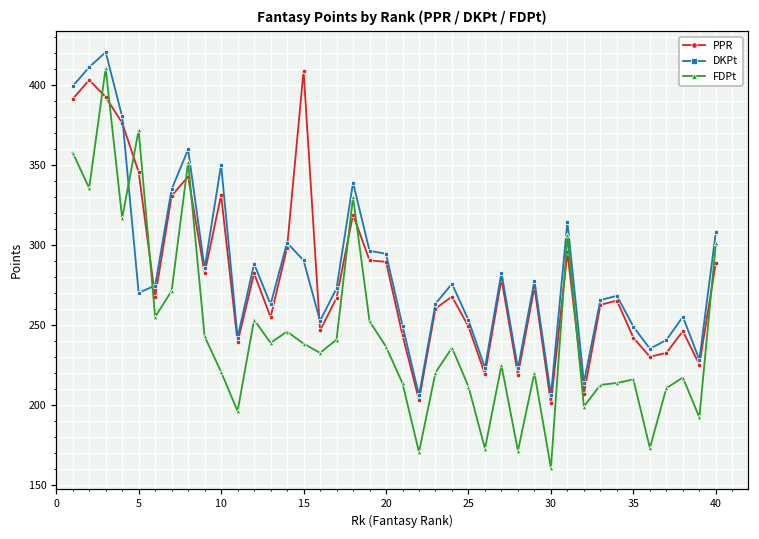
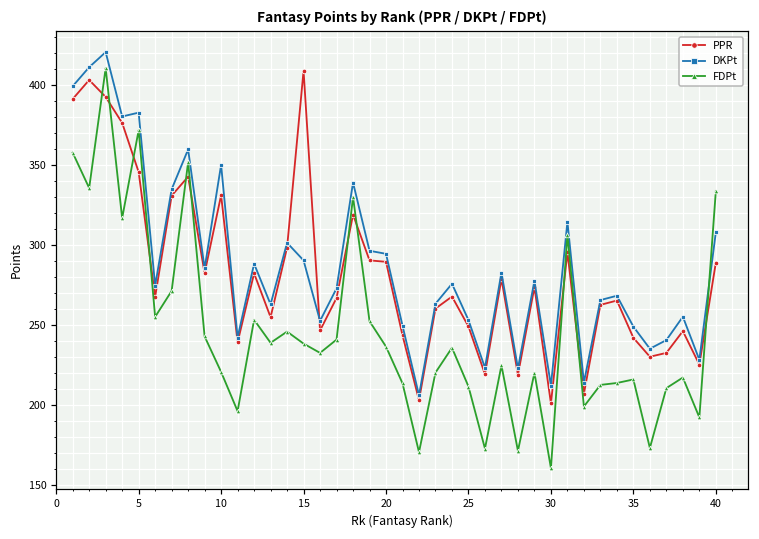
  {
    "PPR": {
      "5": 346,
      "10": 331,
      "15": 409,
      "20": 290,
      "25": 249,
      "30": 201,
      "35": 242,
      "40": 289
    },
    "DKPt": {
-     "5": 270,
+     "5": 383,
      "10": 350,
      "15": 291,
      "20": 295,
      "25": 253,
-     "30": 206,
+     "30": 212,
      "35": 249,
      "40": 308
    },
    "FDPt": {
      "5": 372,
      "10": 221,
      "15": 239,
      "20": 237,
      "25": 212,
      "30": 161,
      "35": 216,
-     "40": 301
+     "40": 334
    }
  }
